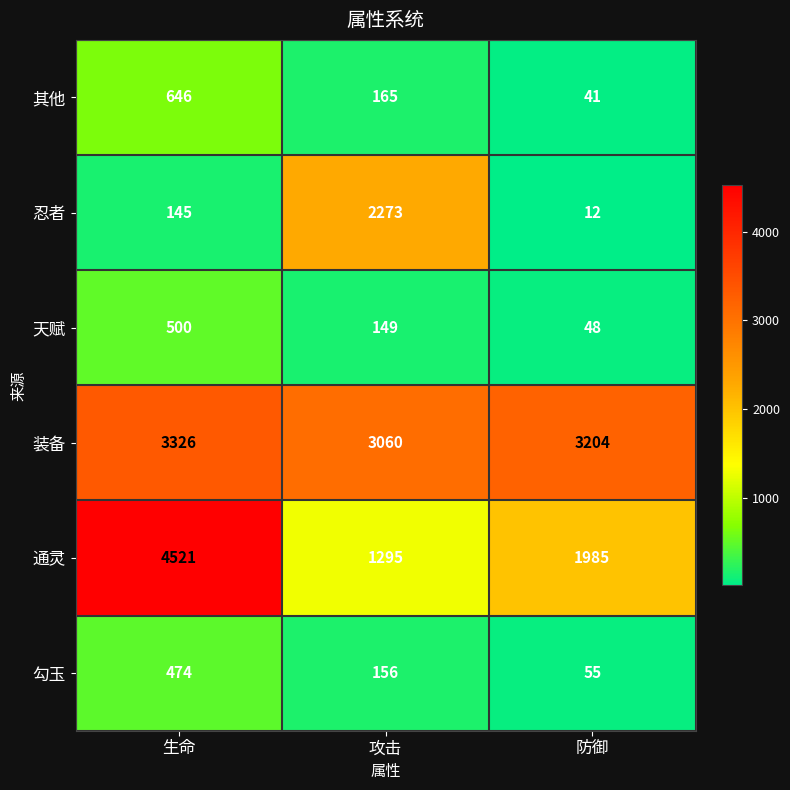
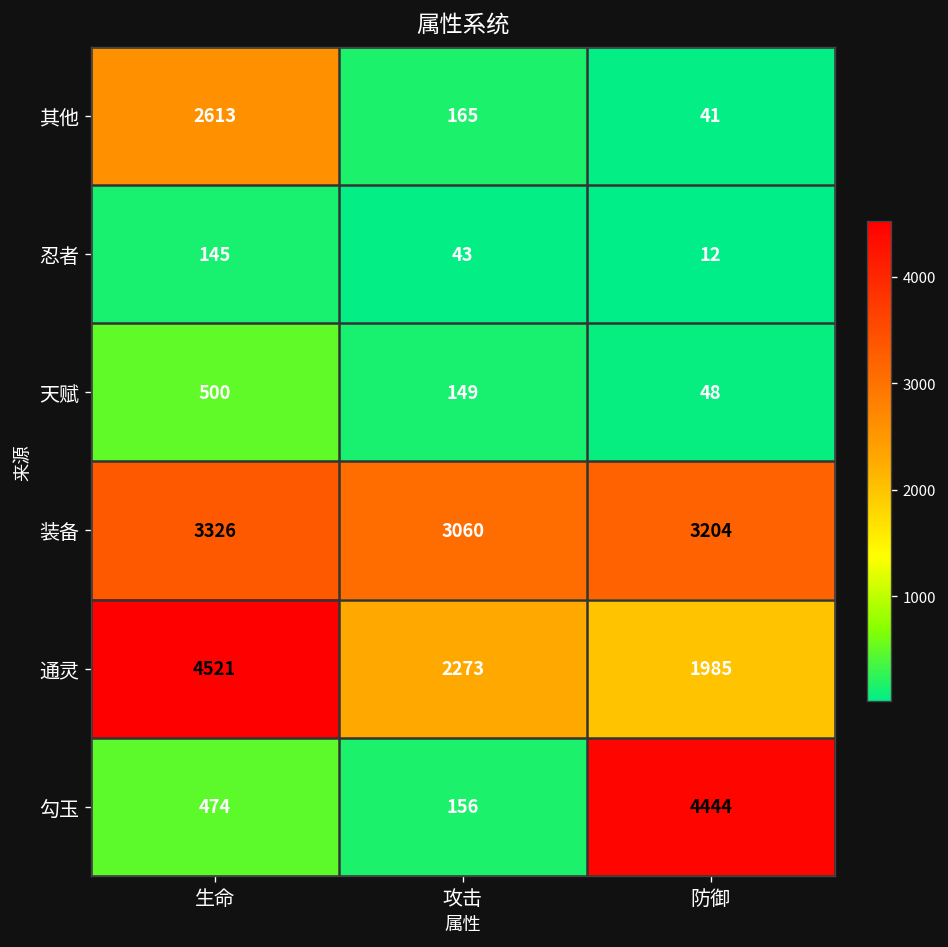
  {
    "其他": {
-     "生命": 646,
+     "生命": 2613,
      "攻击": 165,
      "防御": 41
    },
    "忍者": {
      "生命": 145,
-     "攻击": 2273,
+     "攻击": 43,
      "防御": 12
    },
    "天赋": {
      "生命": 500,
      "攻击": 149,
      "防御": 48
    },
    "装备": {
      "生命": 3326,
      "攻击": 3060,
      "防御": 3204
    },
    "通灵": {
      "生命": 4521,
-     "攻击": 1295,
+     "攻击": 2273,
      "防御": 1985
    },
    "勾玉": {
      "生命": 474,
      "攻击": 156,
-     "防御": 55
+     "防御": 4444
    }
  }
